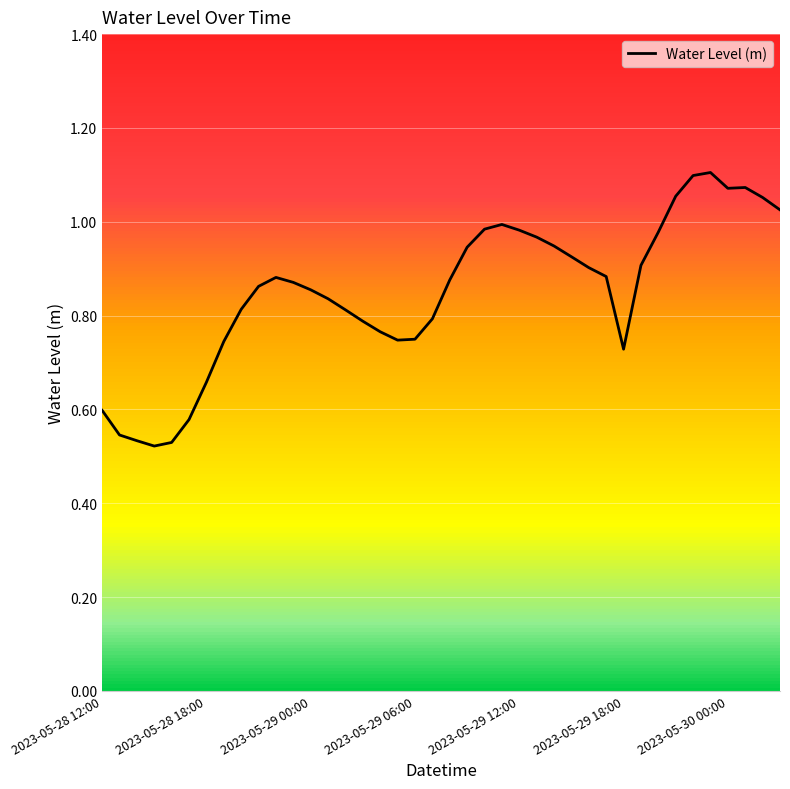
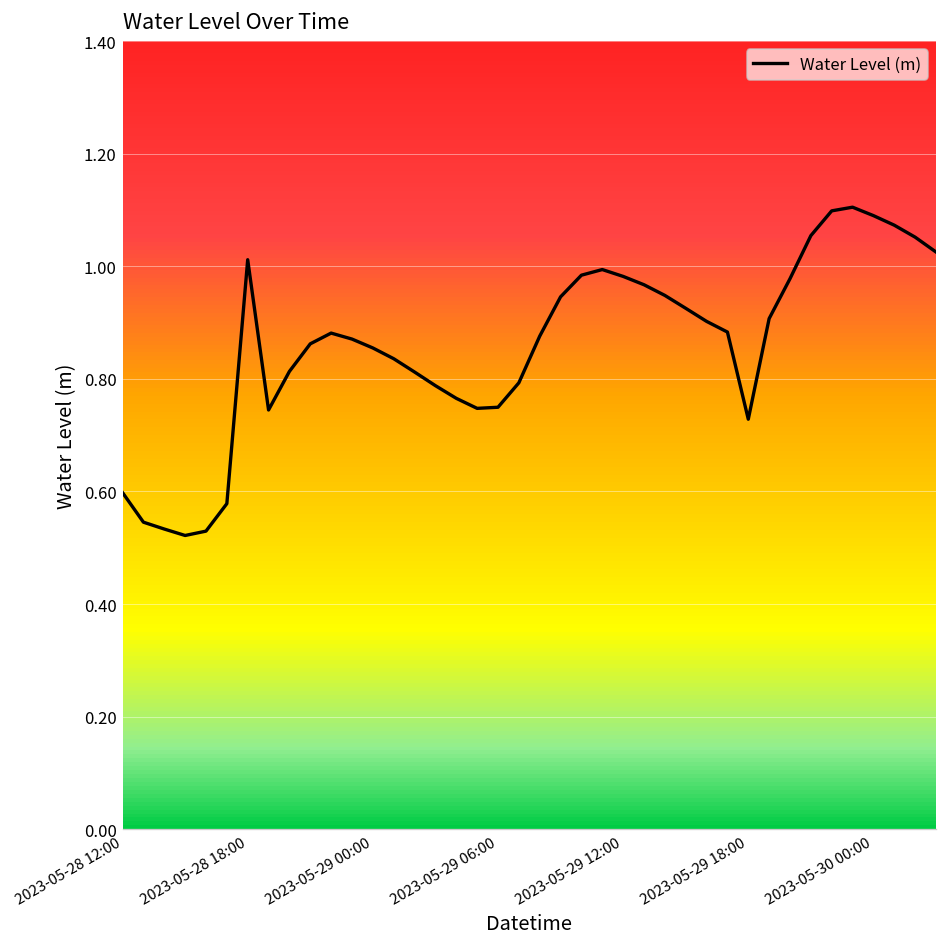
  {
    "2023-05-28 12:00": 0.60,
-   "2023-05-28 18:00": 0.66,
+   "2023-05-28 18:00": 1.01,
    "2023-05-29 00:00": 0.85,
    "2023-05-29 06:00": 0.75,
    "2023-05-29 12:00": 0.98,
    "2023-05-29 18:00": 0.73,
-   "2023-05-30 00:00": 1.07
+   "2023-05-30 00:00": 1.09
  }
